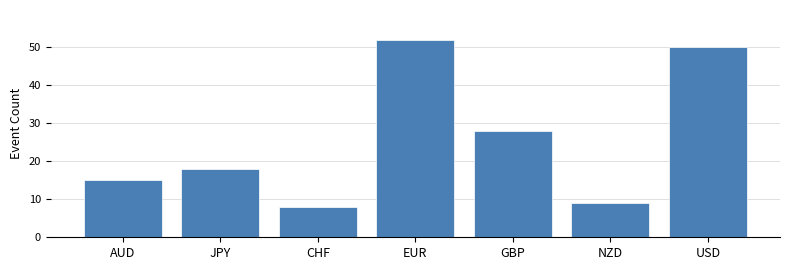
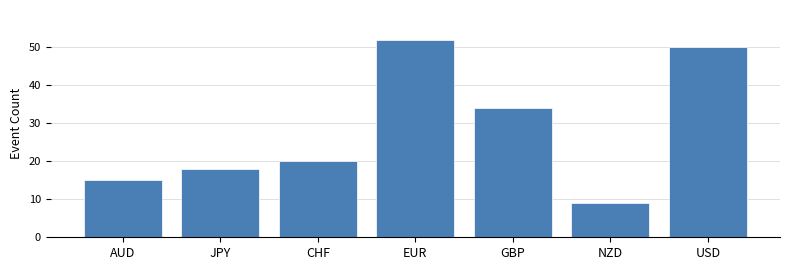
  {
    "AUD": 15,
    "JPY": 18,
-   "CHF": 8,
+   "CHF": 20,
    "EUR": 52,
-   "GBP": 28,
+   "GBP": 34,
    "NZD": 9,
    "USD": 50
  }
